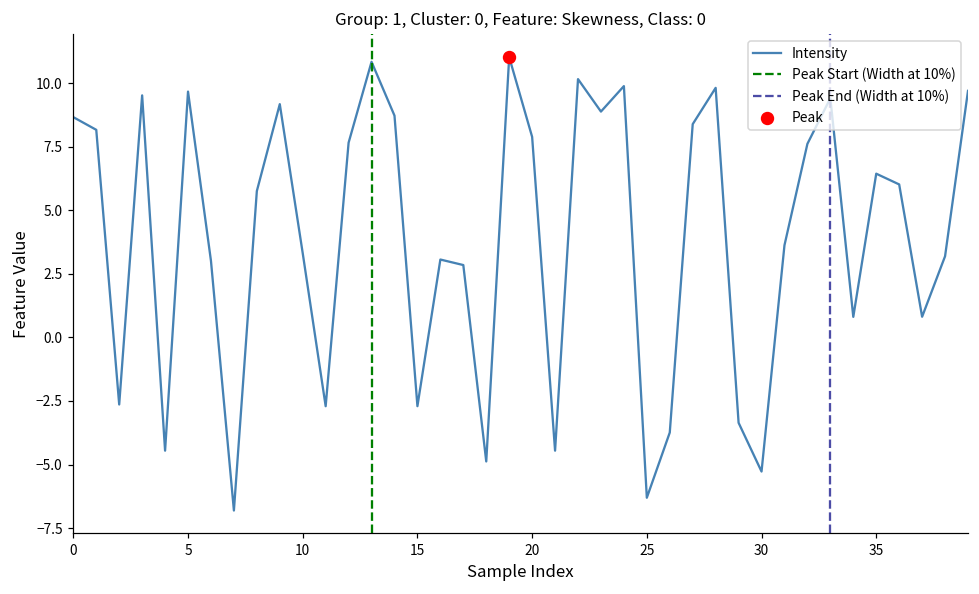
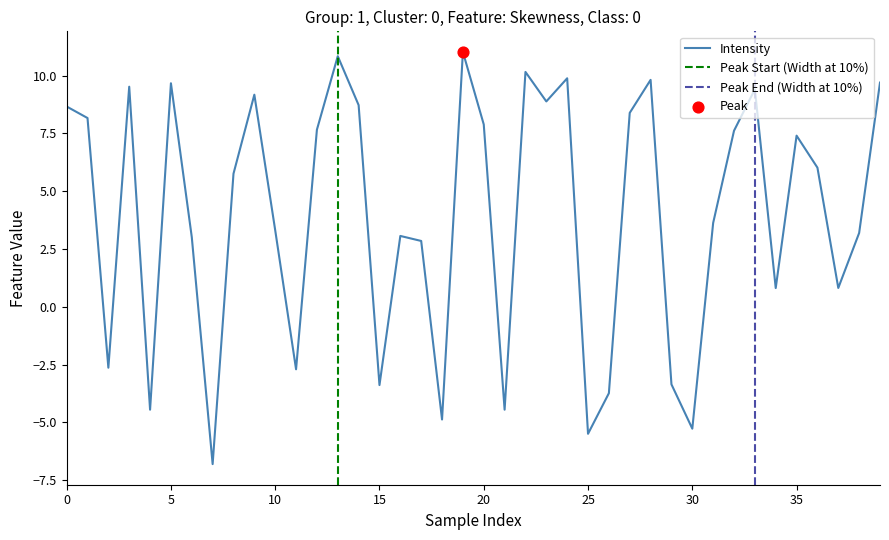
  {
    "Intensity": {
      "0": 8.7,
      "5": 9.7,
      "10": 3.3,
-     "15": -2.7,
+     "15": -3.4,
      "20": 7.9,
-     "25": -6.3,
+     "25": -5.5,
      "30": -5.3,
-     "35": 6.4
+     "35": 7.4
    }
  }
